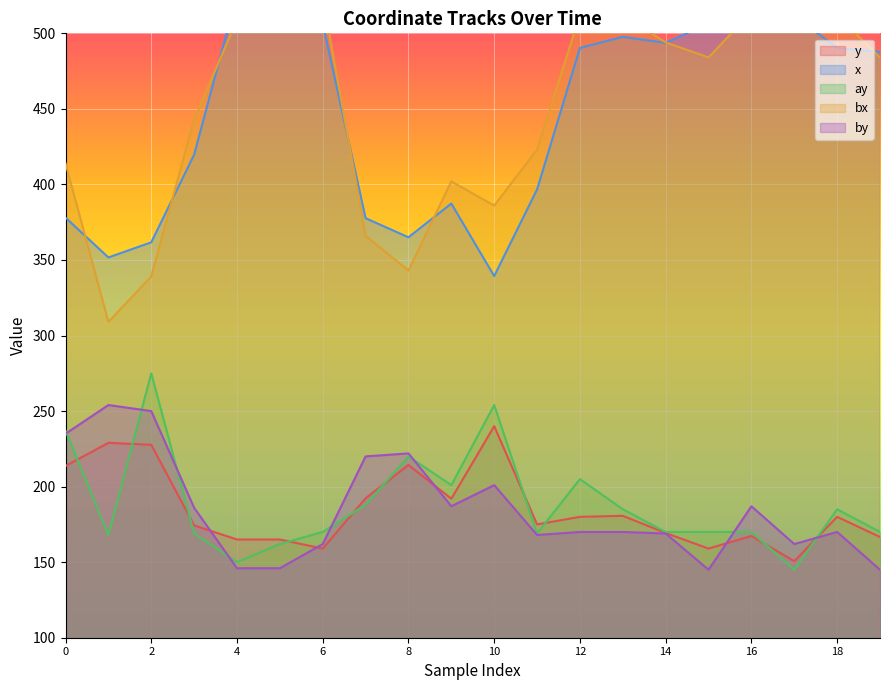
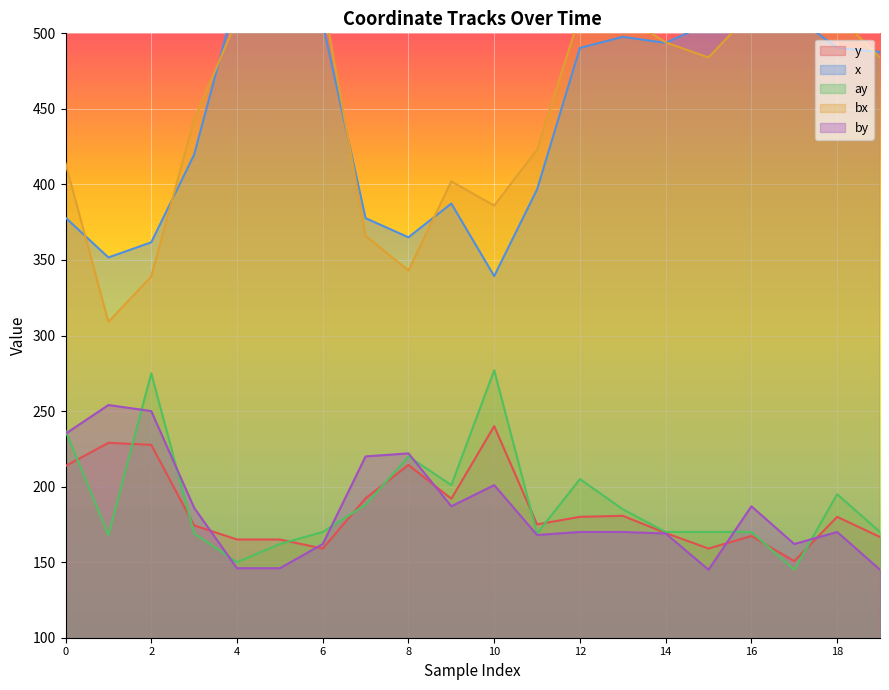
  {
    "ay": {
      "0": 237,
      "2": 275,
      "4": 150,
      "6": 170,
      "8": 220,
-     "10": 254,
+     "10": 277,
      "12": 205,
      "16": 170,
-     "18": 185
+     "18": 195
    }
  }
